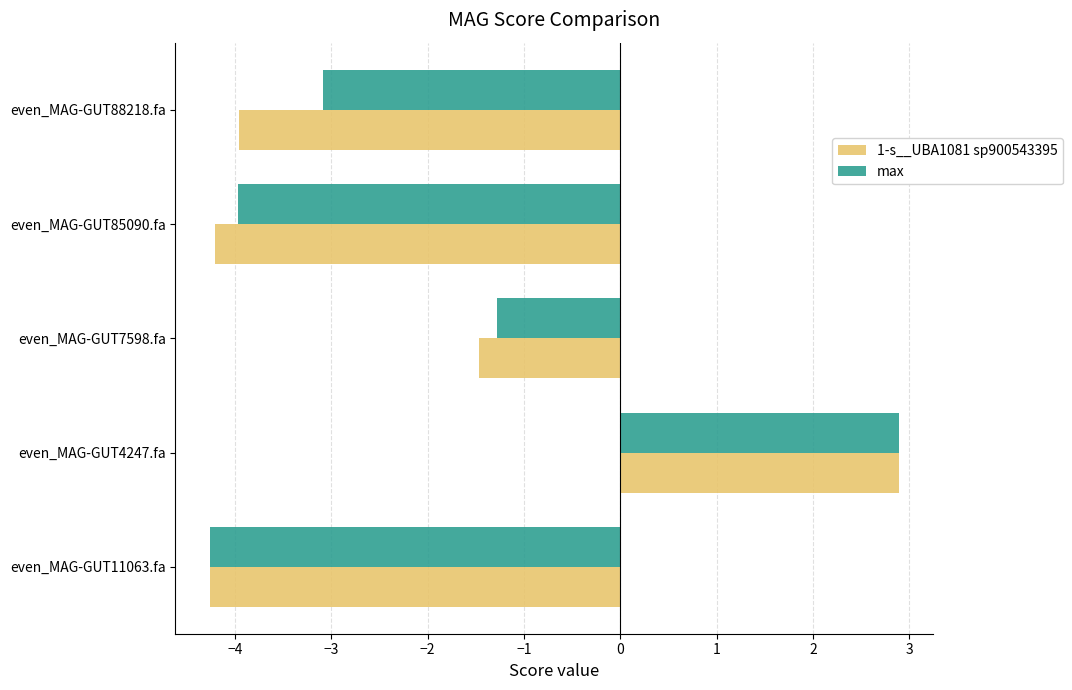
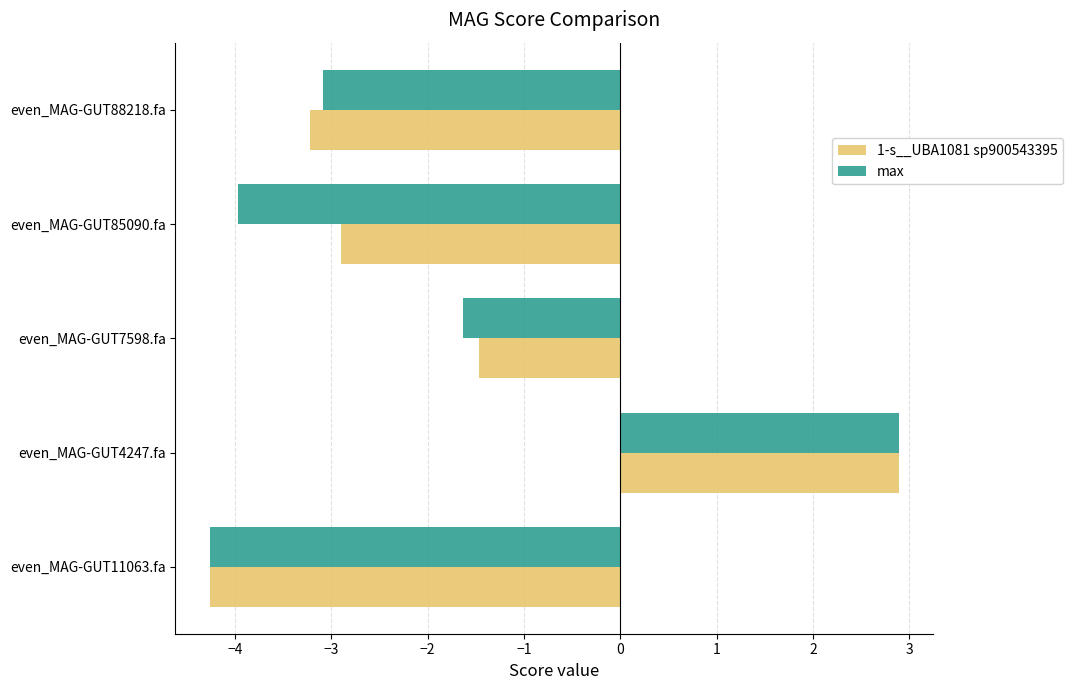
  {
    "1-s__UBA1081 sp900543395": {
-     "even_MAG-GUT88218.fa": -4.0,
-     "even_MAG-GUT85090.fa": -4.2,
+     "even_MAG-GUT88218.fa": -3.2,
+     "even_MAG-GUT85090.fa": -2.9,
      "even_MAG-GUT7598.fa": -1.5,
      "even_MAG-GUT4247.fa": 2.9,
      "even_MAG-GUT11063.fa": -4.3
    },
    "max": {
      "even_MAG-GUT88218.fa": -3.1,
      "even_MAG-GUT85090.fa": -4.0,
-     "even_MAG-GUT7598.fa": -1.3,
+     "even_MAG-GUT7598.fa": -1.6,
      "even_MAG-GUT4247.fa": 2.9,
      "even_MAG-GUT11063.fa": -4.3
    }
  }
